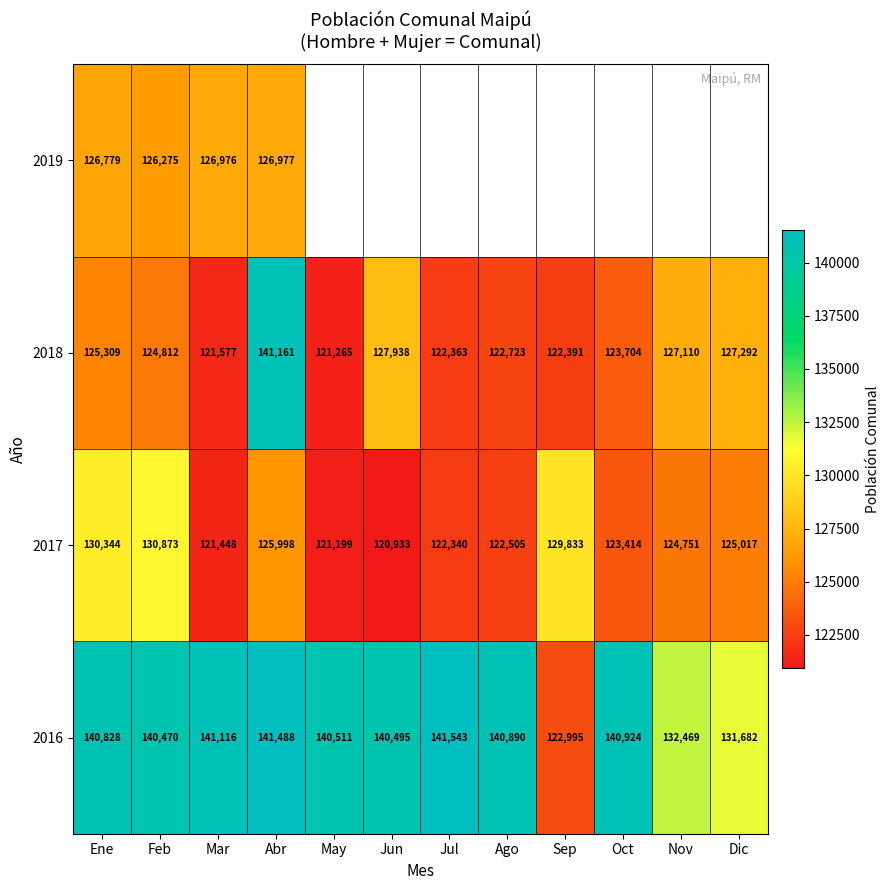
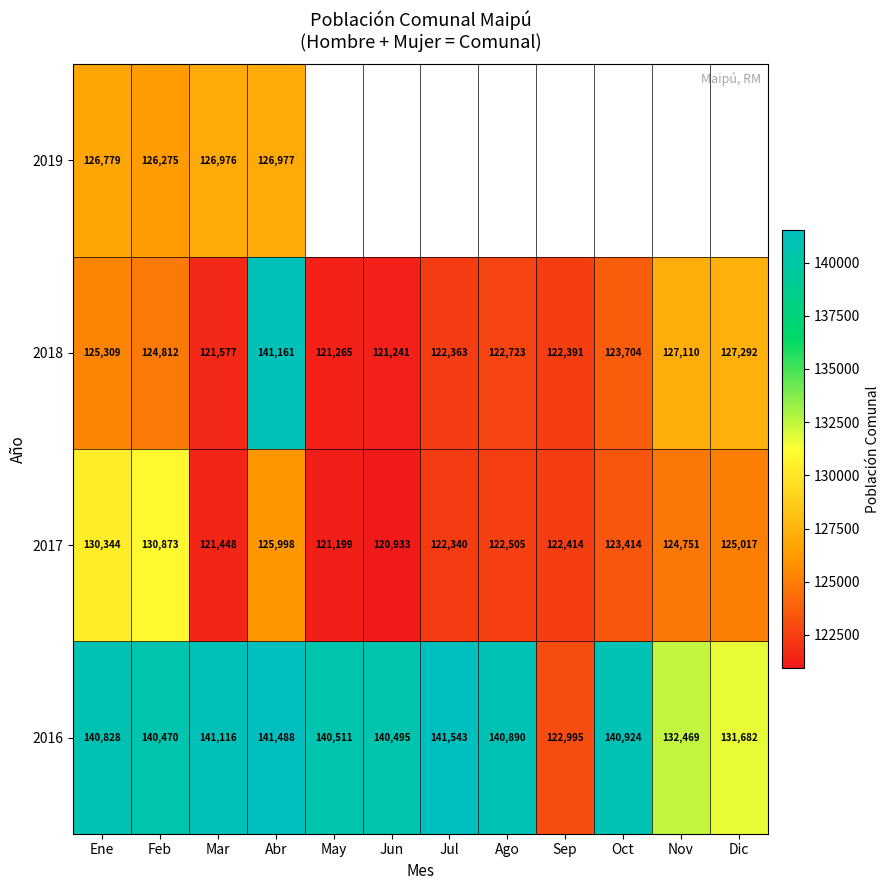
  {
    "2019": {
      "Ene": "126,779",
      "Feb": "126,275",
      "Mar": "126,976",
      "Abr": "126,977"
    },
    "2018": {
      "Ene": "125,309",
      "Feb": "124,812",
      "Mar": "121,577",
      "Abr": "141,161",
      "May": "121,265",
-     "Jun": "127,938",
+     "Jun": "121,241",
      "Jul": "122,363",
      "Ago": "122,723",
      "Sep": "122,391",
      "Oct": "123,704",
      "Nov": "127,110",
      "Dic": "127,292"
    },
    "2017": {
      "Ene": "130,344",
      "Feb": "130,873",
      "Mar": "121,448",
      "Abr": "125,998",
      "May": "121,199",
      "Jun": "120,933",
      "Jul": "122,340",
      "Ago": "122,505",
-     "Sep": "129,833",
+     "Sep": "122,414",
      "Oct": "123,414",
      "Nov": "124,751",
      "Dic": "125,017"
    },
    "2016": {
      "Ene": "140,828",
      "Feb": "140,470",
      "Mar": "141,116",
      "Abr": "141,488",
      "May": "140,511",
      "Jun": "140,495",
      "Jul": "141,543",
      "Ago": "140,890",
      "Sep": "122,995",
      "Oct": "140,924",
      "Nov": "132,469",
      "Dic": "131,682"
    }
  }
